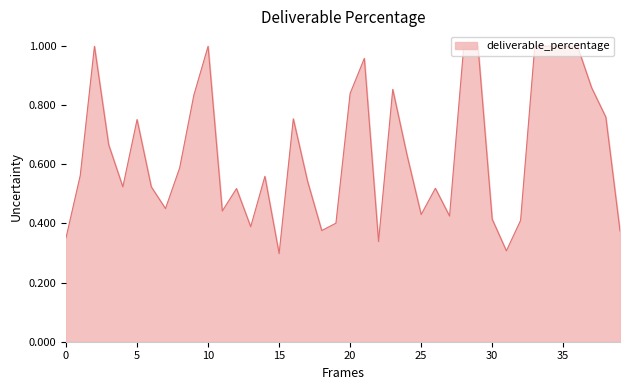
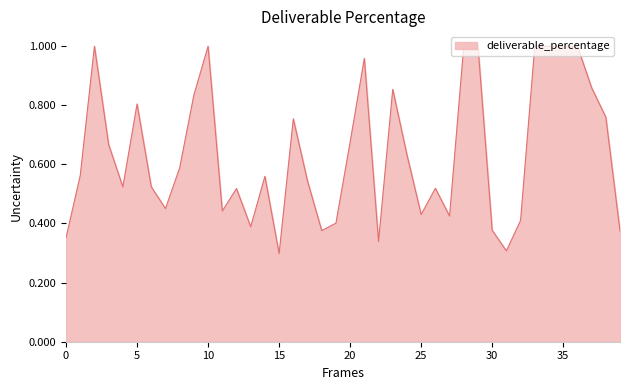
  {
    "0": 0.35,
-   "5": 0.75,
+   "5": 0.80,
    "10": 1.00,
    "15": 0.30,
-   "20": 0.84,
+   "20": 0.68,
    "25": 0.43,
-   "30": 0.41
+   "30": 0.38
  }
